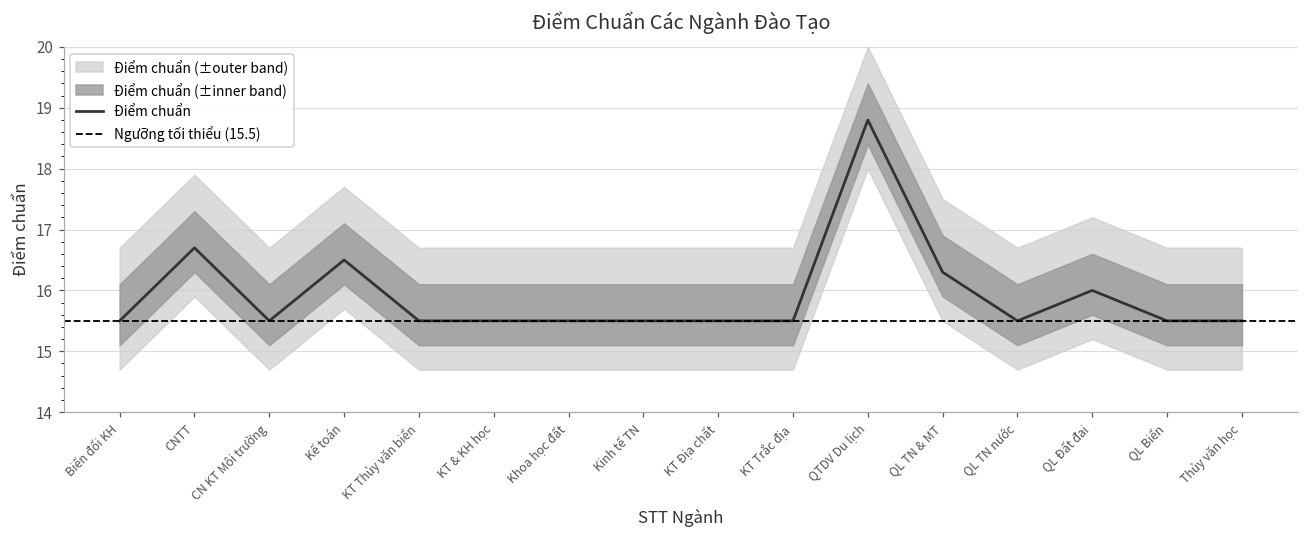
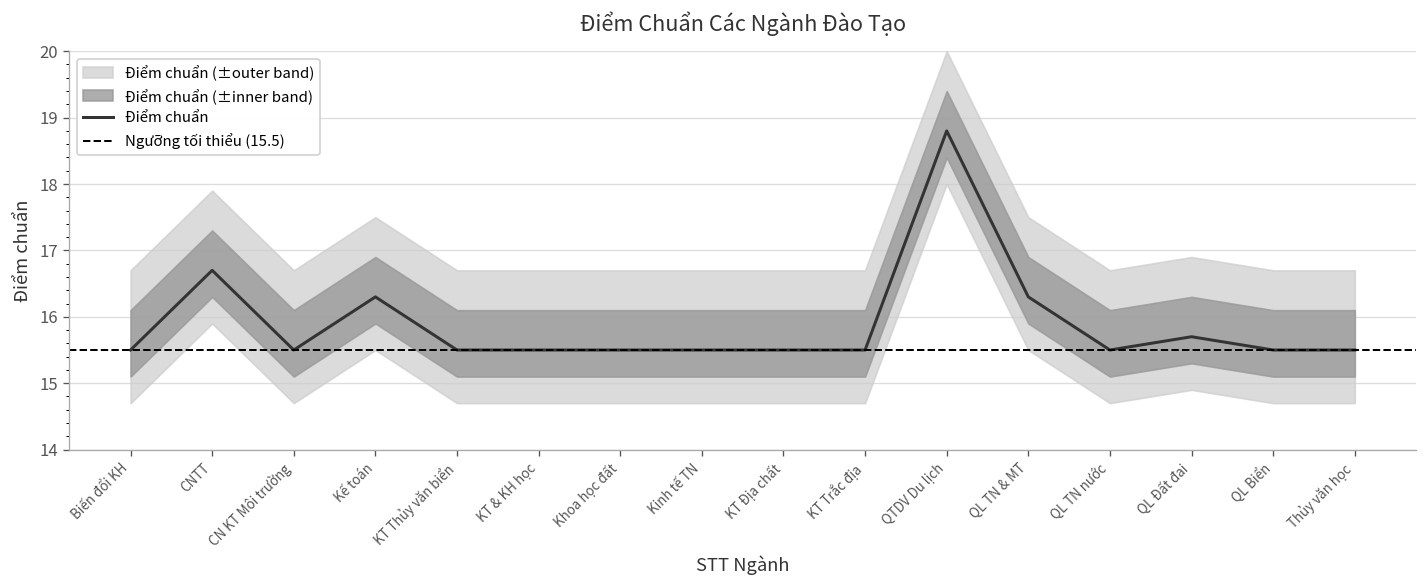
  {
    "Điểm chuẩn": {
      "Biến đổi KH": 15.5,
      "CNTT": 16.7,
      "CN KT Môi trường": 15.5,
-     "Kế toán": 16.5,
+     "Kế toán": 16.3,
      "KT Thủy văn biển": 15.5,
      "KT & KH học": 15.5,
      "Khoa học đất": 15.5,
      "Kinh tế TN": 15.5,
      "KT Địa chất": 15.5,
      "KT Trắc địa": 15.5,
      "QTDV Du lịch": 18.8,
      "QL TN & MT": 16.3,
      "QL TN nước": 15.5,
-     "QL Đất đai": 16.0,
+     "QL Đất đai": 15.7,
      "QL Biển": 15.5,
      "Thủy văn học": 15.5
    }
  }
